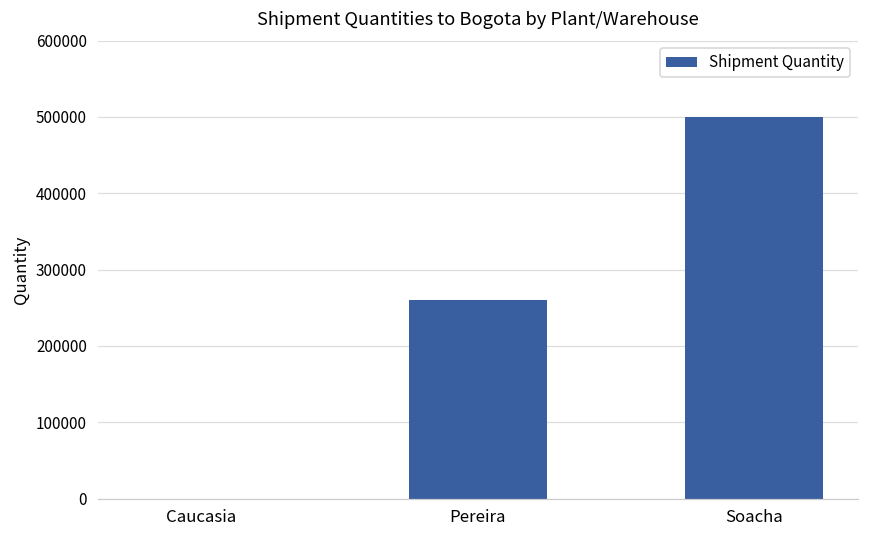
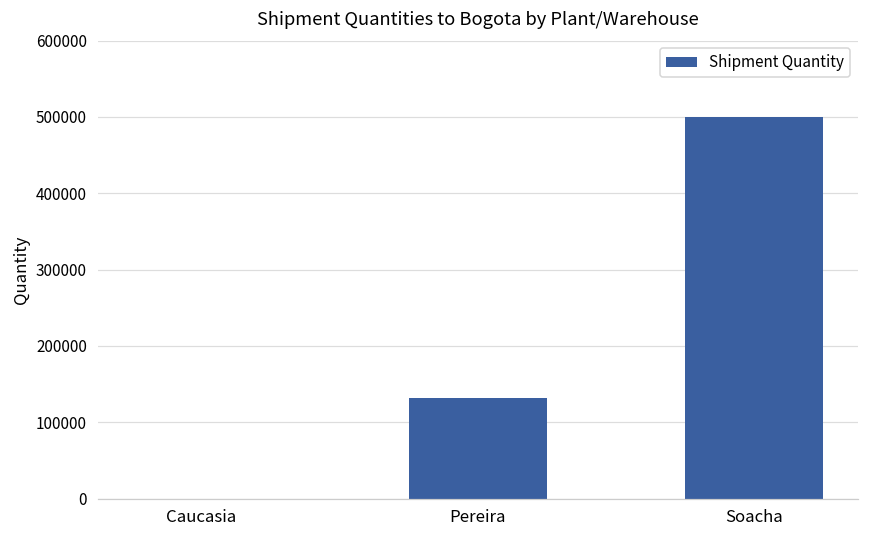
  {
    "Caucasia": 0,
-   "Pereira": 260000,
+   "Pereira": 130000,
    "Soacha": 500000
  }
